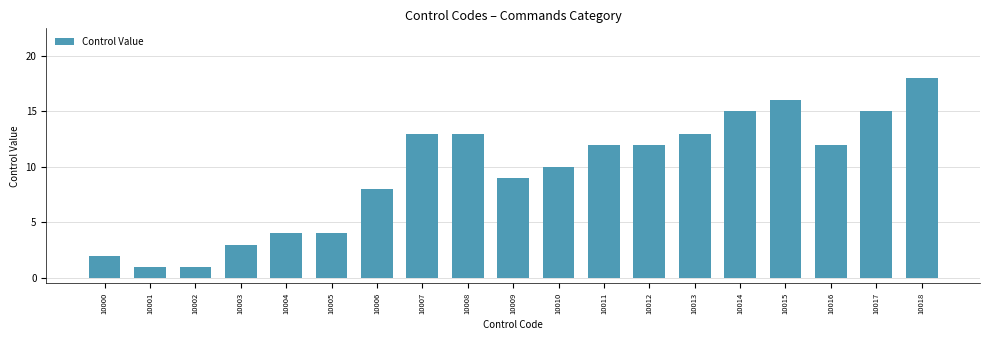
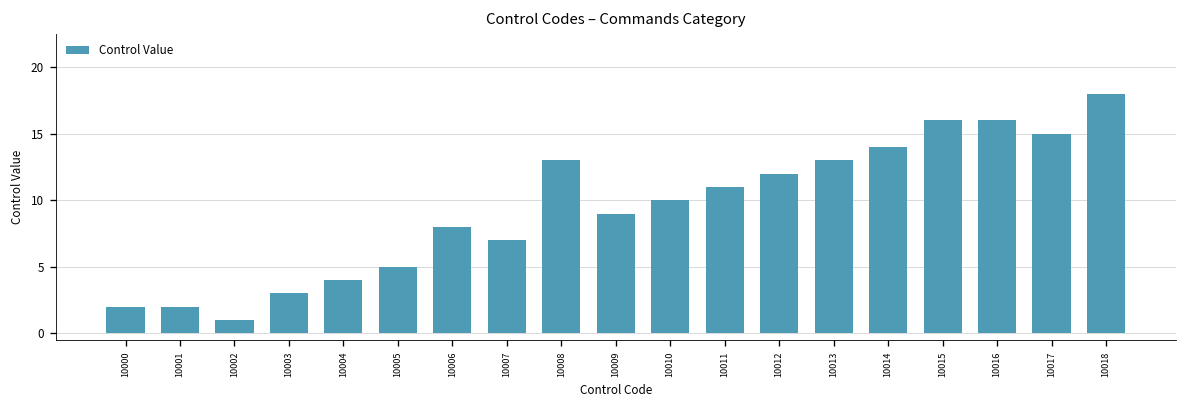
  {
    "10000": 2,
-   "10001": 1,
+   "10001": 2,
    "10002": 1,
    "10003": 3,
    "10004": 4,
-   "10005": 4,
+   "10005": 5,
    "10006": 8,
-   "10007": 13,
+   "10007": 7,
    "10008": 13,
    "10009": 9,
    "10010": 10,
-   "10011": 12,
+   "10011": 11,
    "10012": 12,
    "10013": 13,
-   "10014": 15,
+   "10014": 14,
    "10015": 16,
-   "10016": 12,
+   "10016": 16,
    "10017": 15,
    "10018": 18
  }
